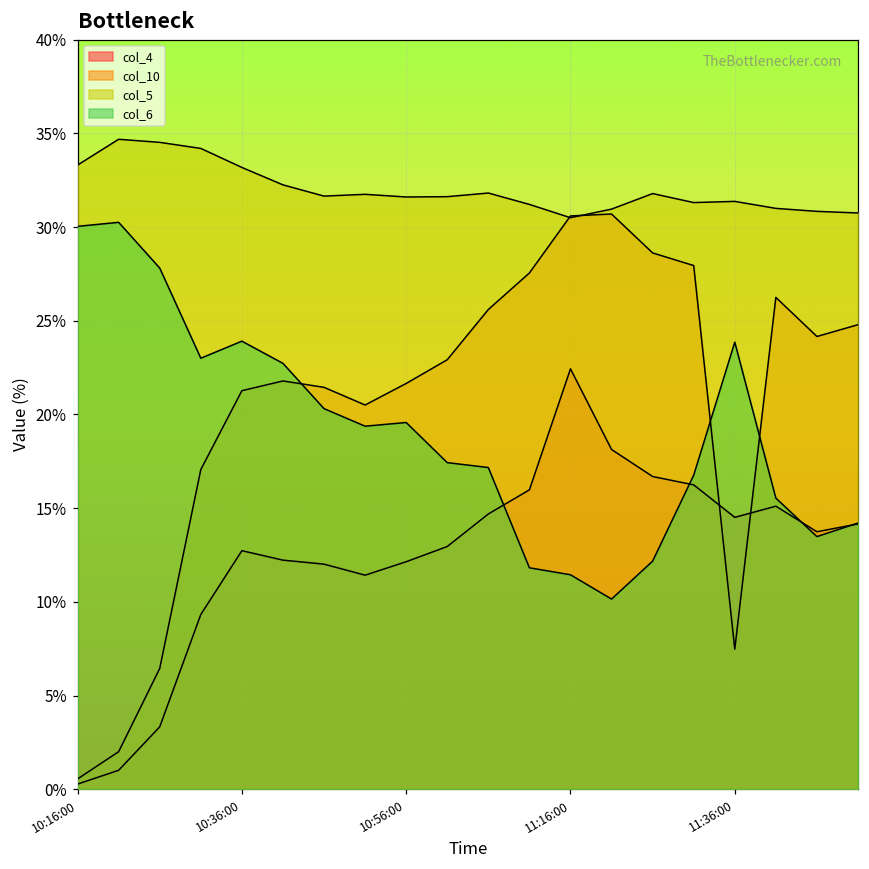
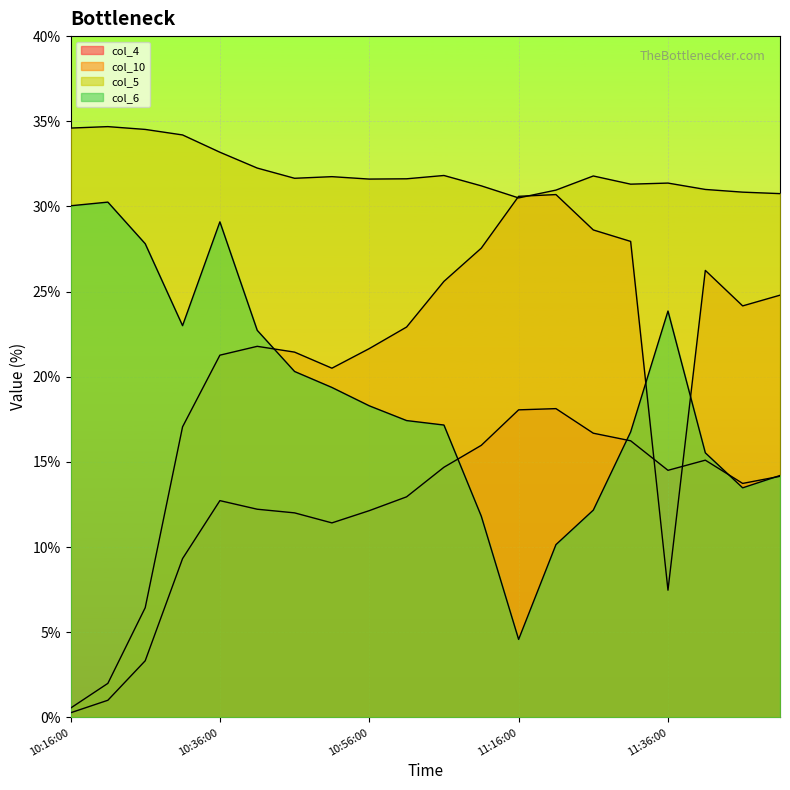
  {
    "col_4": {
      "10:16:00": "0.3%",
      "10:36:00": "12.7%",
      "10:56:00": "12.1%",
-     "11:16:00": "22.4%",
+     "11:16:00": "18.1%",
      "11:36:00": "14.5%"
    },
    "col_10": {
      "10:16:00": "0.5%",
      "10:36:00": "21.3%",
      "10:56:00": "21.7%",
      "11:36:00": "7.5%"
    },
    "col_5": {
-     "10:16:00": "33.3%",
+     "10:16:00": "34.6%",
      "10:36:00": "33.2%",
      "10:56:00": "31.6%",
      "11:36:00": "31.4%"
    },
    "col_6": {
      "10:16:00": "30.0%",
-     "10:36:00": "23.9%",
-     "10:56:00": "19.6%",
-     "11:16:00": "11.4%",
+     "10:36:00": "29.1%",
+     "10:56:00": "18.3%",
+     "11:16:00": "4.6%",
      "11:36:00": "23.9%"
    }
  }
